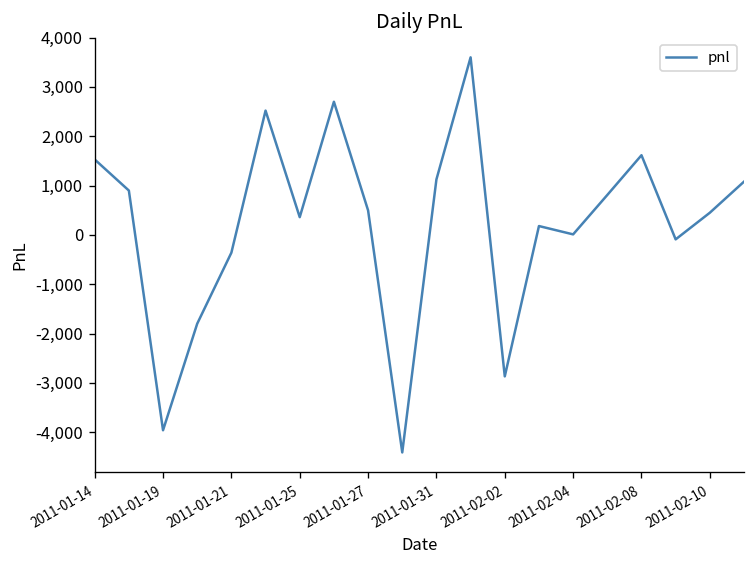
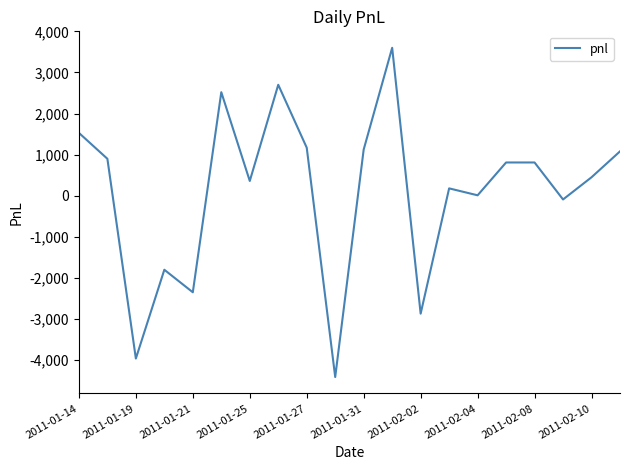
  {
    "2011-01-14": "1,500",
    "2011-01-19": "-4,000",
-   "2011-01-21": "-400",
+   "2011-01-21": "-2,300",
    "2011-01-25": "400",
-   "2011-01-27": "500",
+   "2011-01-27": "1,200",
    "2011-01-31": "1,100",
    "2011-02-02": "-2,900",
    "2011-02-04": "0",
-   "2011-02-08": "1,600",
+   "2011-02-08": "800",
    "2011-02-10": "500"
  }
